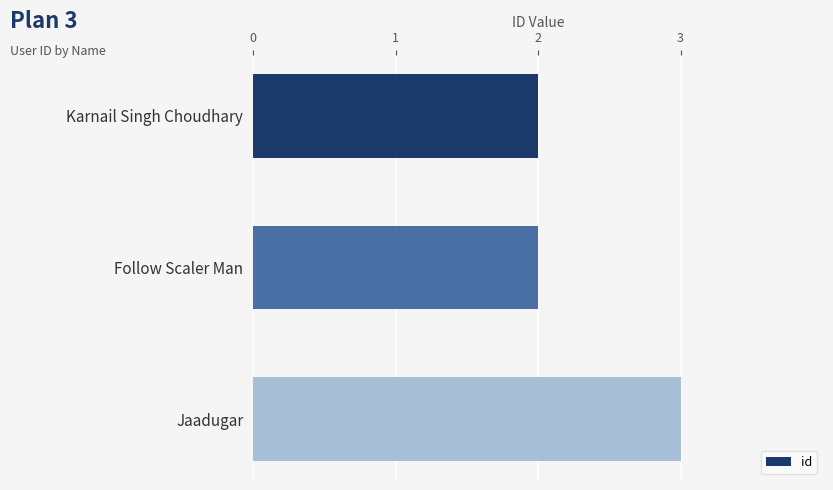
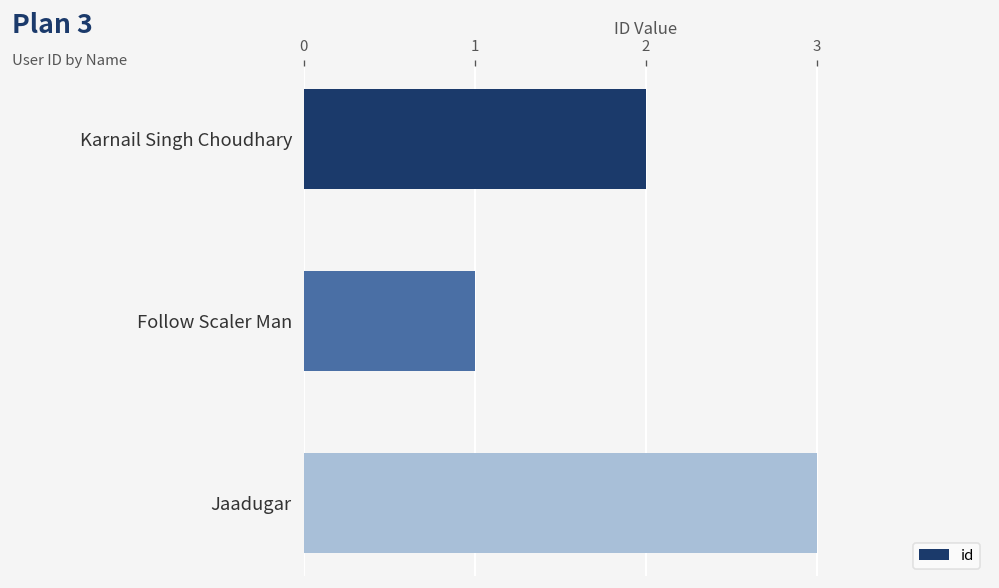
  {
    "Karnail Singh Choudhary": 2,
-   "Follow Scaler Man": 2,
+   "Follow Scaler Man": 1,
    "Jaadugar": 3
  }
